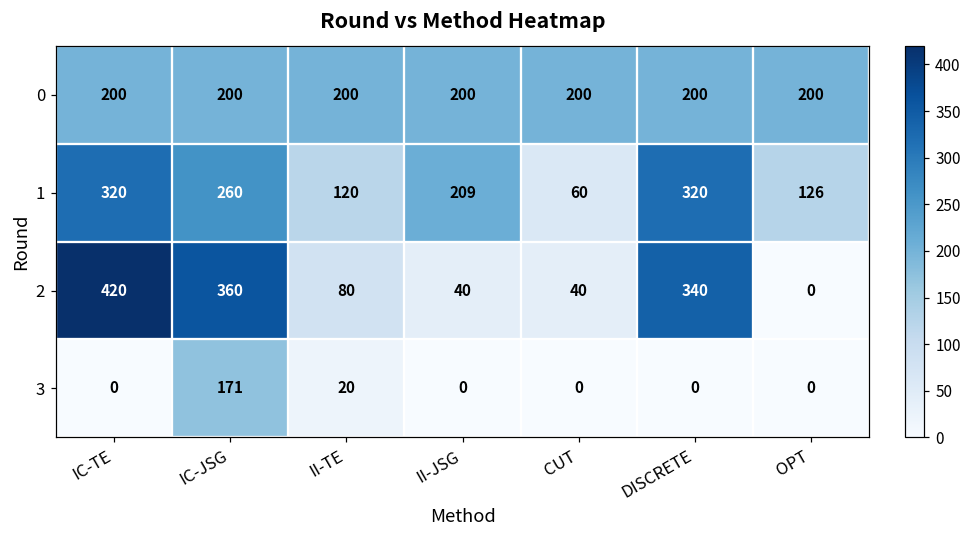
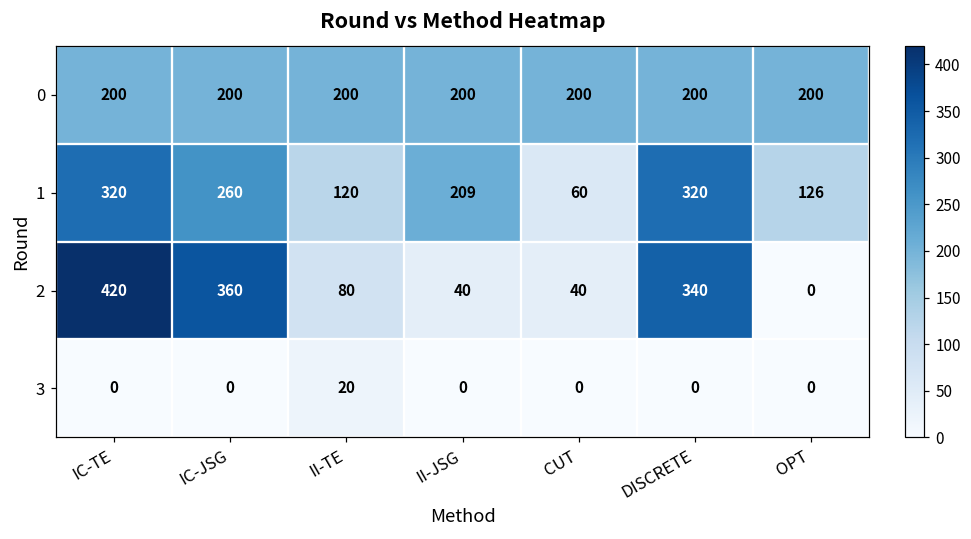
  {
    "0": {
      "IC-TE": 200,
      "IC-JSG": 200,
      "II-TE": 200,
      "II-JSG": 200,
      "CUT": 200,
      "DISCRETE": 200,
      "OPT": 200
    },
    "1": {
      "IC-TE": 320,
      "IC-JSG": 260,
      "II-TE": 120,
      "II-JSG": 209,
      "CUT": 60,
      "DISCRETE": 320,
      "OPT": 126
    },
    "2": {
      "IC-TE": 420,
      "IC-JSG": 360,
      "II-TE": 80,
      "II-JSG": 40,
      "CUT": 40,
      "DISCRETE": 340,
      "OPT": 0
    },
    "3": {
      "IC-TE": 0,
-     "IC-JSG": 171,
+     "IC-JSG": 0,
      "II-TE": 20,
      "II-JSG": 0,
      "CUT": 0,
      "DISCRETE": 0,
      "OPT": 0
    }
  }
